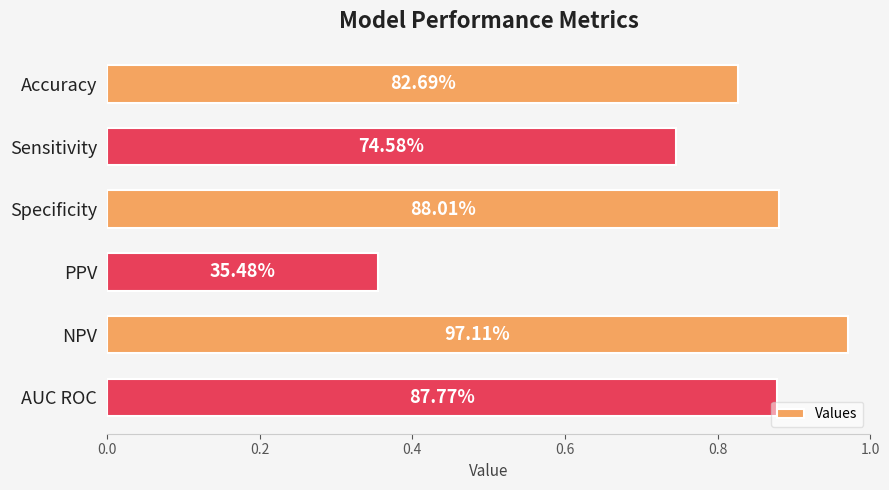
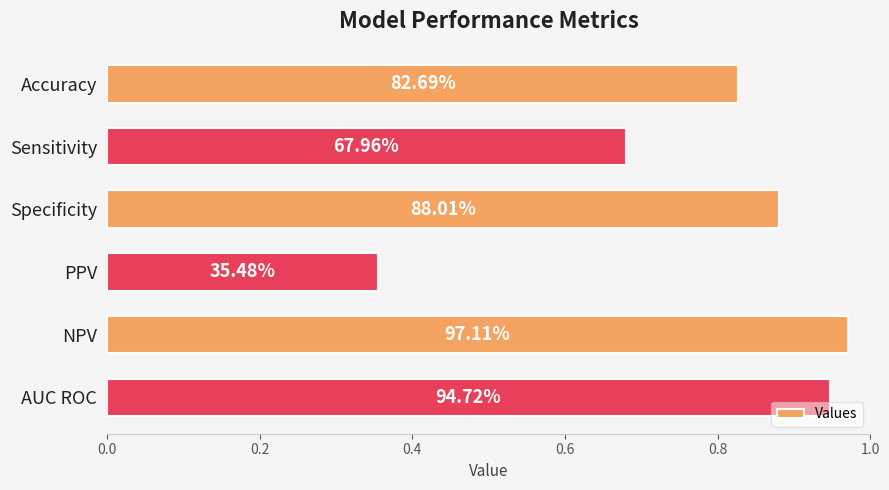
  {
    "Accuracy": "82.69%",
-   "Sensitivity": "74.58%",
+   "Sensitivity": "67.96%",
    "Specificity": "88.01%",
    "PPV": "35.48%",
    "NPV": "97.11%",
-   "AUC ROC": "87.77%"
+   "AUC ROC": "94.72%"
  }
